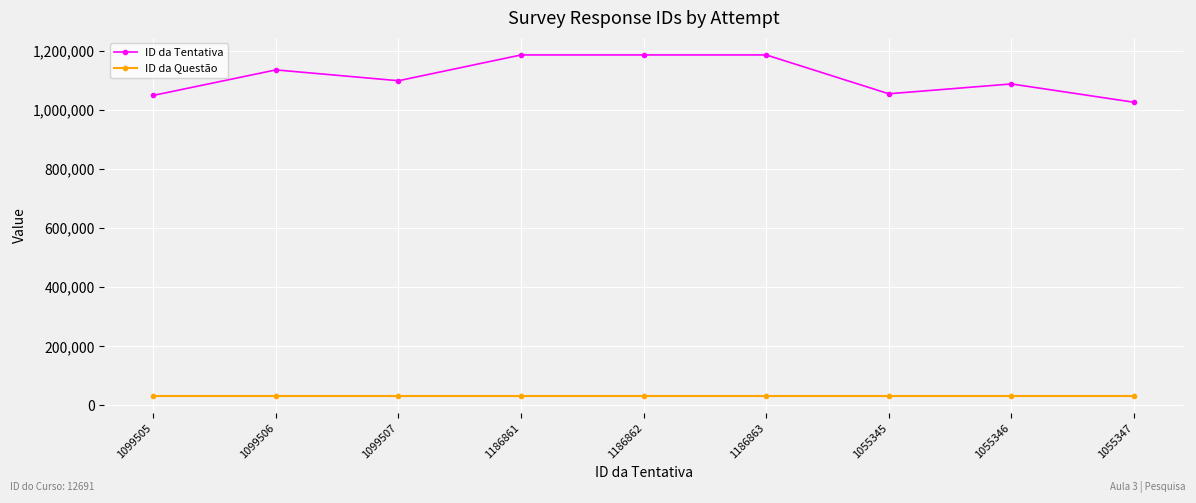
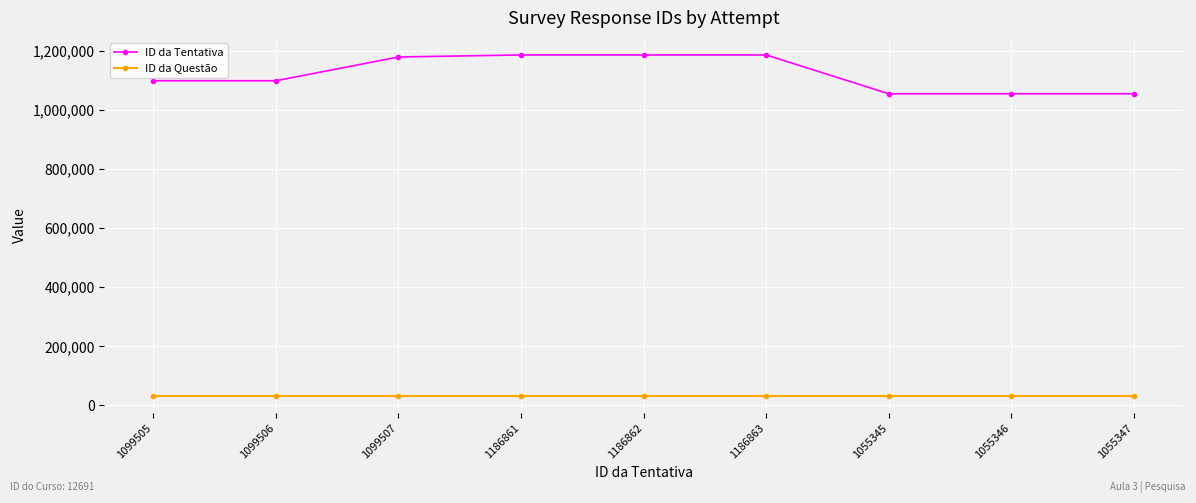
  {
    "ID da Tentativa": {
-     "1099505": "1,050,000",
-     "1099506": "1,140,000",
-     "1099507": "1,100,000",
+     "1099505": "1,100,000",
+     "1099506": "1,100,000",
+     "1099507": "1,180,000",
      "1186861": "1,190,000",
      "1186862": "1,190,000",
      "1186863": "1,190,000",
      "1055345": "1,060,000",
-     "1055346": "1,090,000",
-     "1055347": "1,030,000"
+     "1055346": "1,060,000",
+     "1055347": "1,060,000"
    },
    "ID da Questão": {
      "1099505": "30,000",
      "1099506": "30,000",
      "1099507": "30,000",
      "1186861": "30,000",
      "1186862": "30,000",
      "1186863": "30,000",
      "1055345": "30,000",
      "1055346": "30,000",
      "1055347": "30,000"
    }
  }
